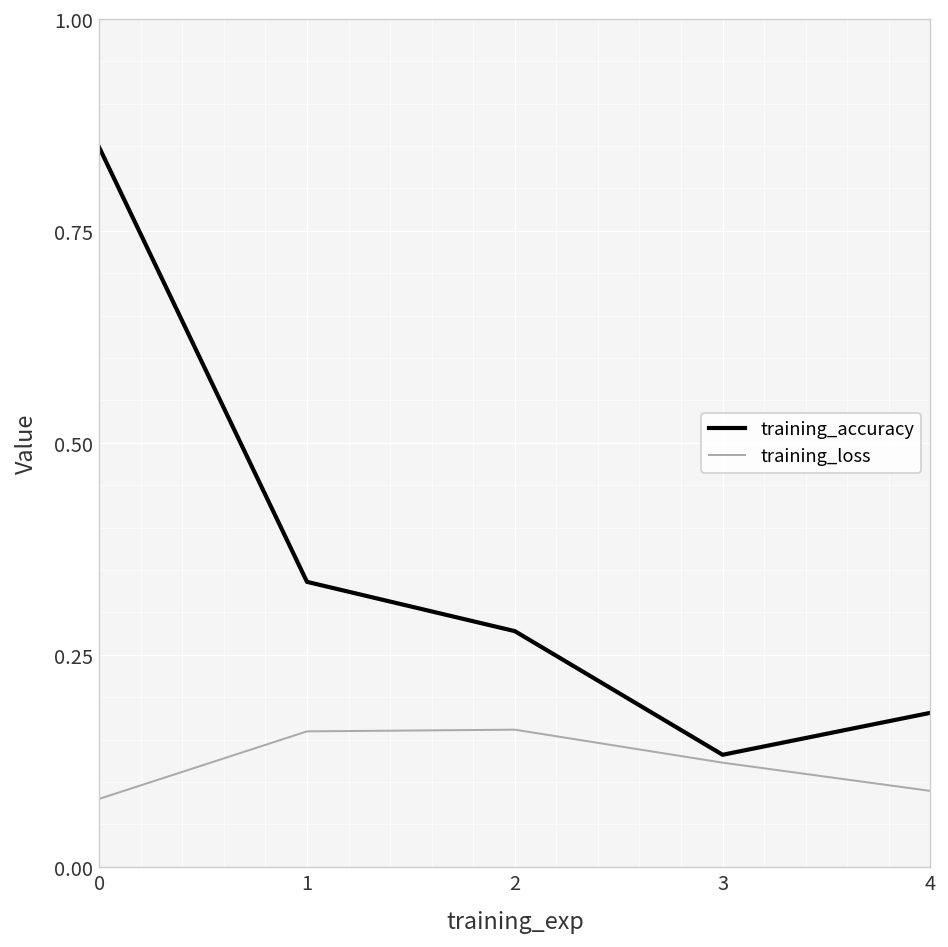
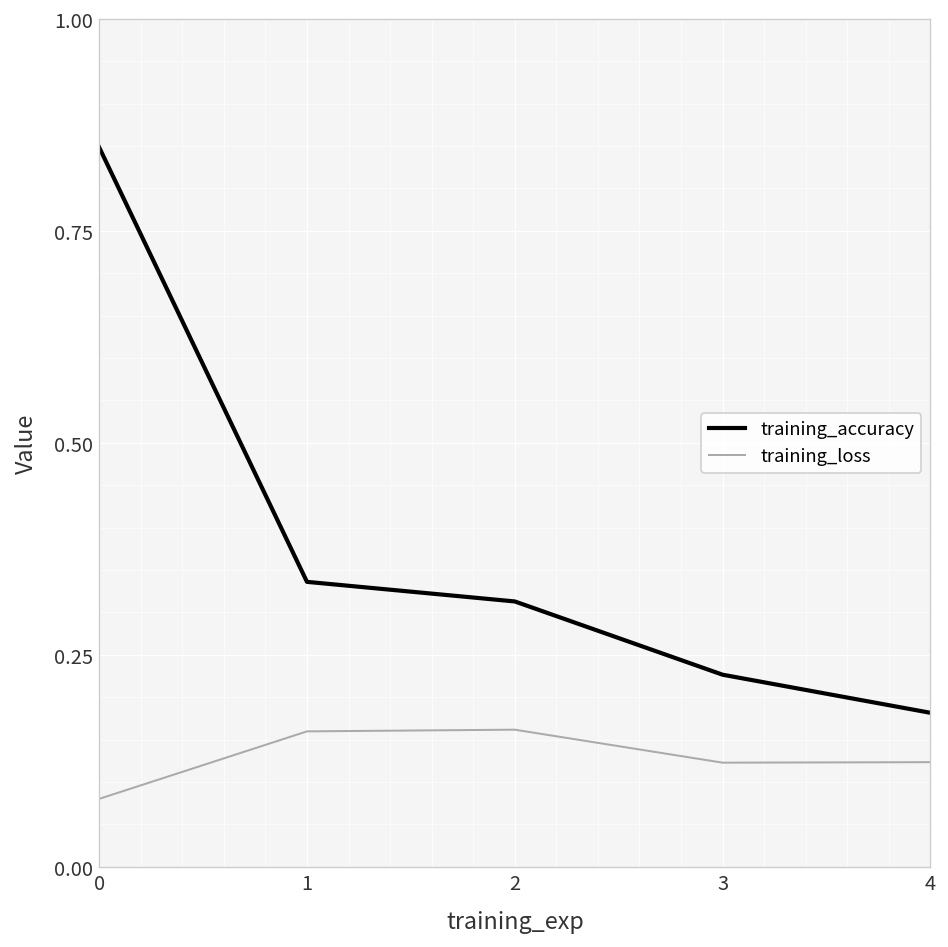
  {
    "training_accuracy": {
      "0": 0.85,
      "1": 0.34,
-     "2": 0.28,
-     "3": 0.13,
+     "2": 0.31,
+     "3": 0.23,
      "4": 0.18
    },
    "training_loss": {
      "0": 0.08,
      "1": 0.16,
      "2": 0.16,
      "3": 0.12,
-     "4": 0.09
+     "4": 0.12
    }
  }
